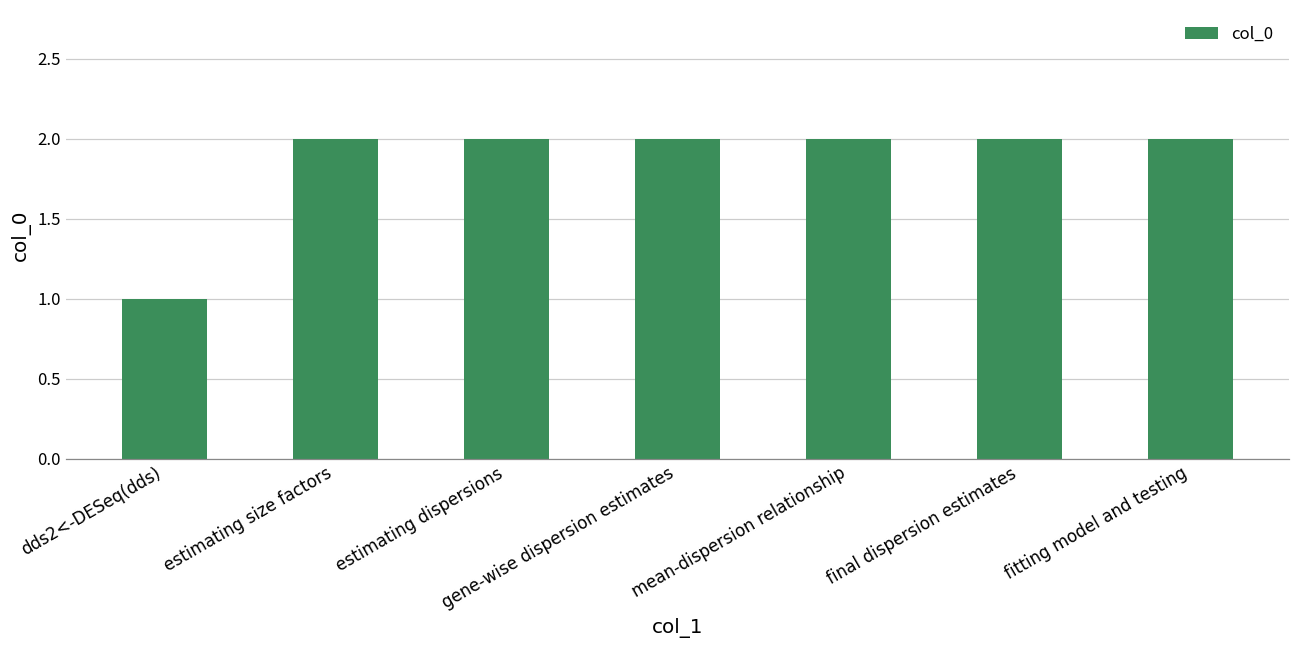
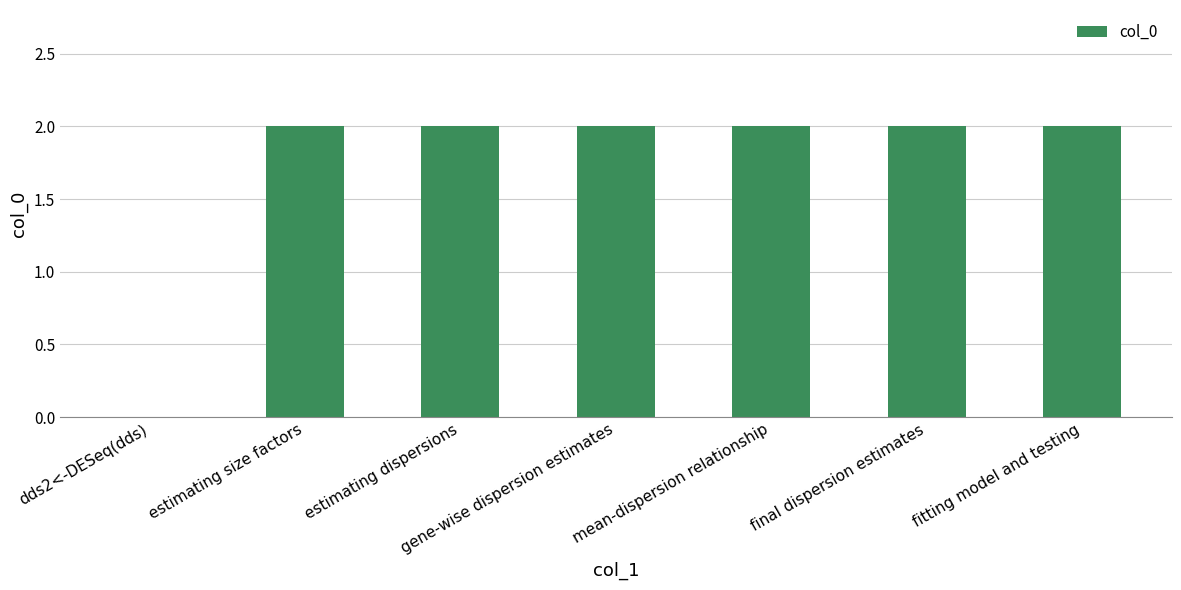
  {
-   "dds2<-DESeq(dds)": 1,
+   "dds2<-DESeq(dds)": 0,
    "estimating size factors": 2,
    "estimating dispersions": 2,
    "gene-wise dispersion estimates": 2,
    "mean-dispersion relationship": 2,
    "final dispersion estimates": 2,
    "fitting model and testing": 2
  }
